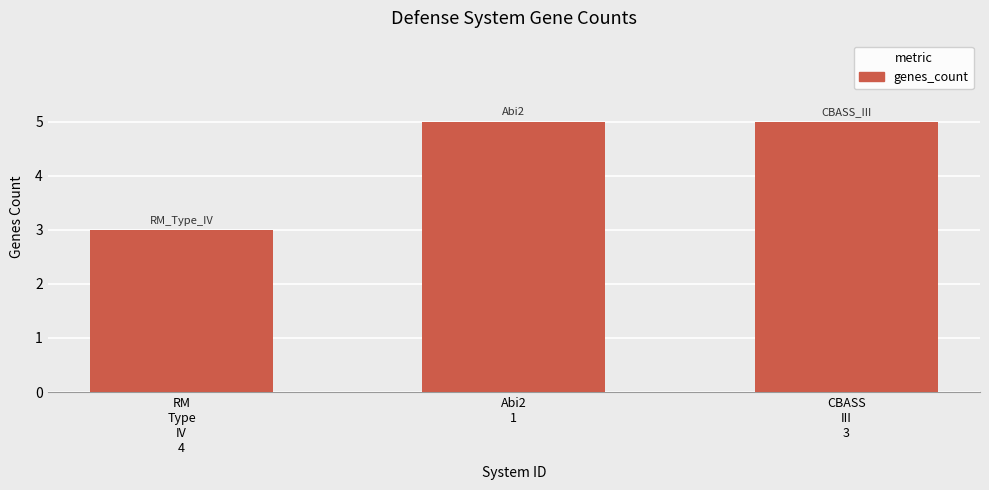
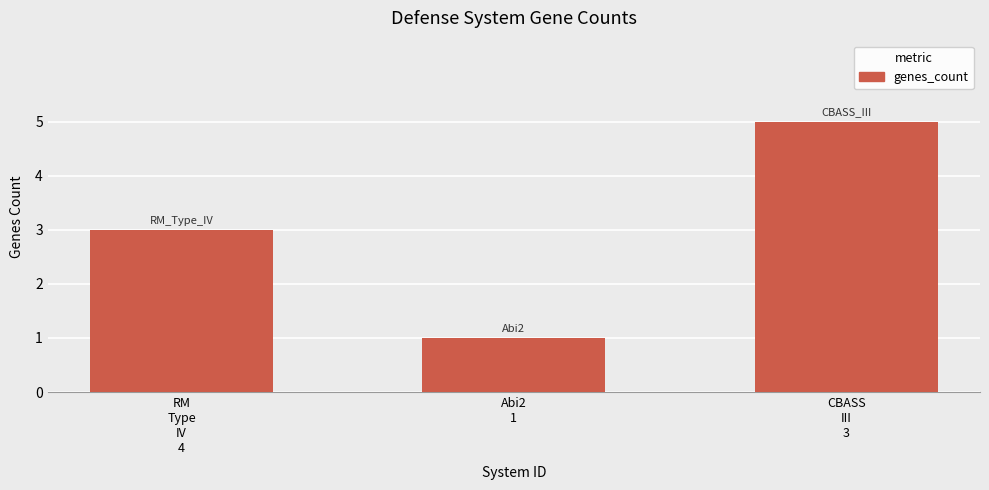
  {
    "RM Type IV 4": 3,
-   "Abi2 1": 5,
+   "Abi2 1": 1,
    "CBASS III 3": 5
  }
